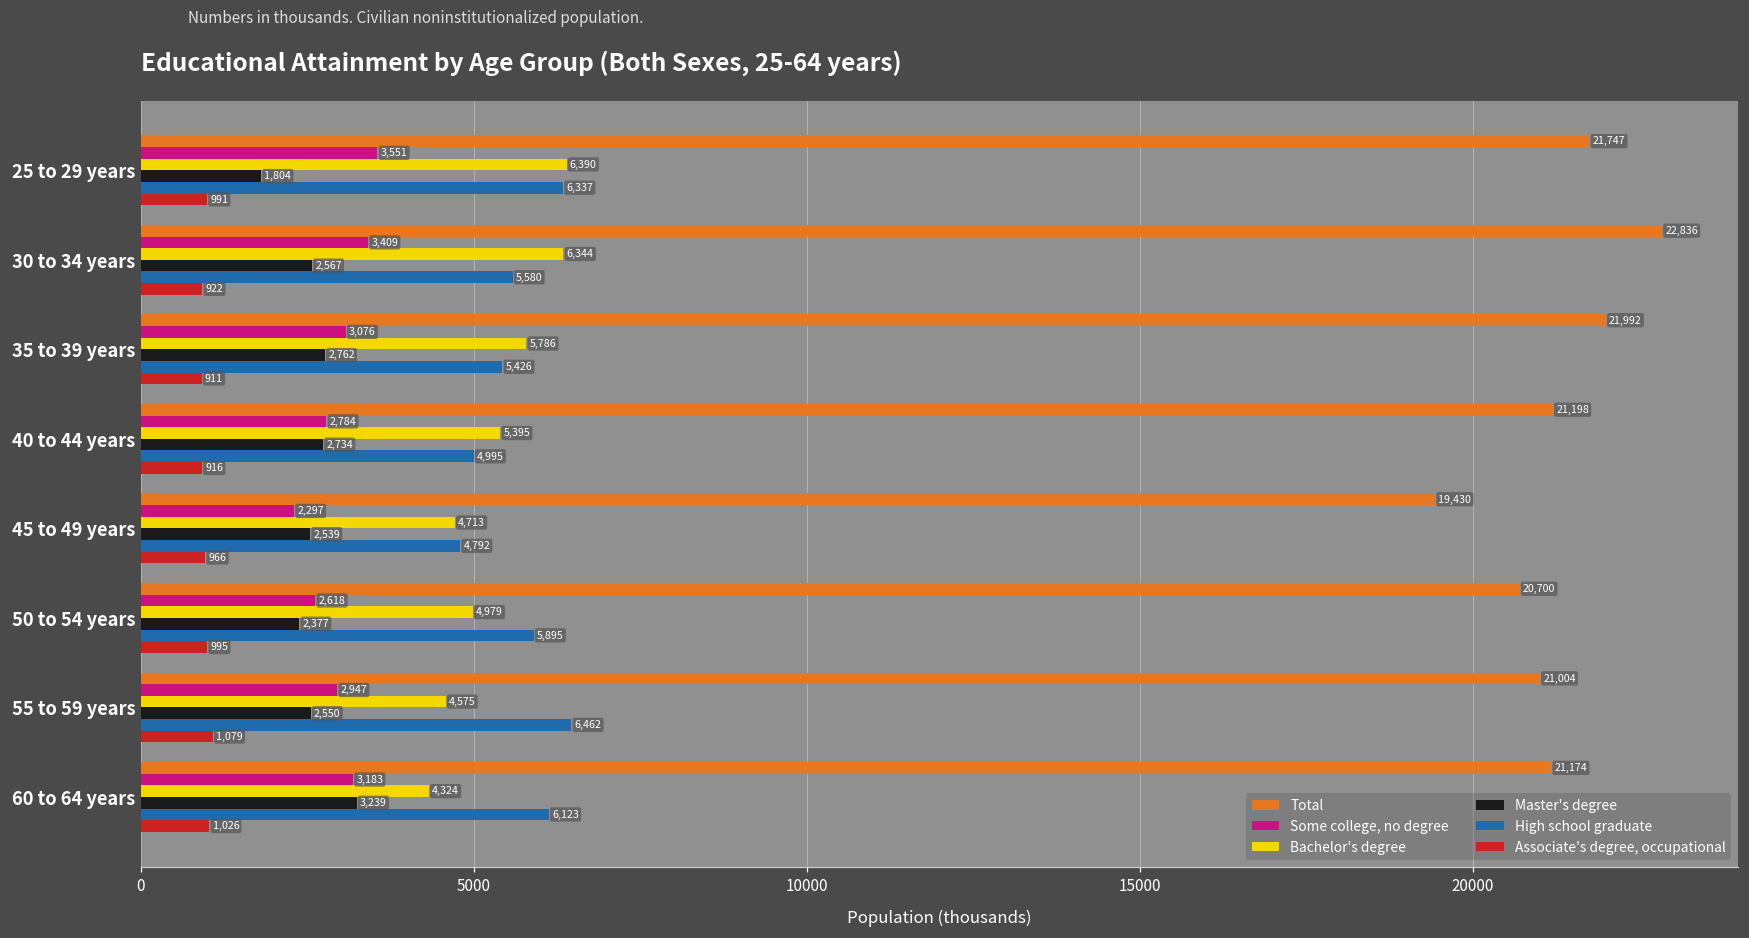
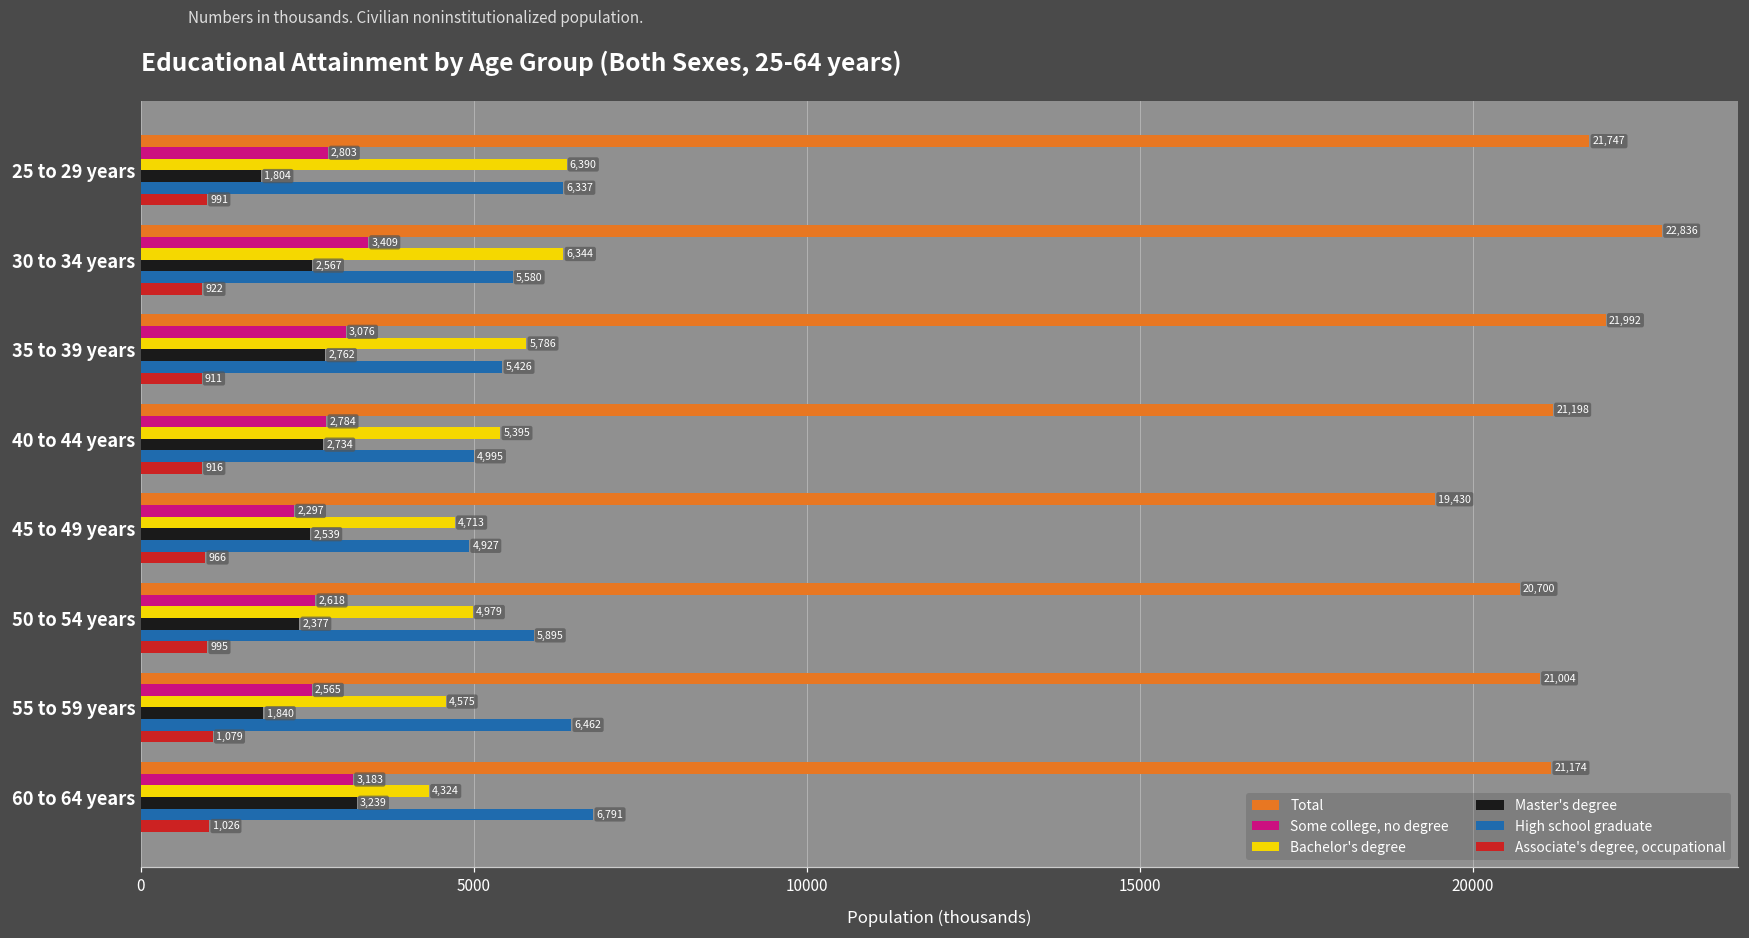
  {
    "Some college, no degree": {
-     "25 to 29 years": "3,551",
-     "55 to 59 years": "2,947"
+     "25 to 29 years": "2,803",
+     "55 to 59 years": "2,565"
    },
    "Master's degree": {
-     "55 to 59 years": "2,550"
+     "55 to 59 years": "1,840"
    },
    "High school graduate": {
-     "45 to 49 years": "4,792",
-     "60 to 64 years": "6,123"
+     "45 to 49 years": "4,927",
+     "60 to 64 years": "6,791"
    }
  }
